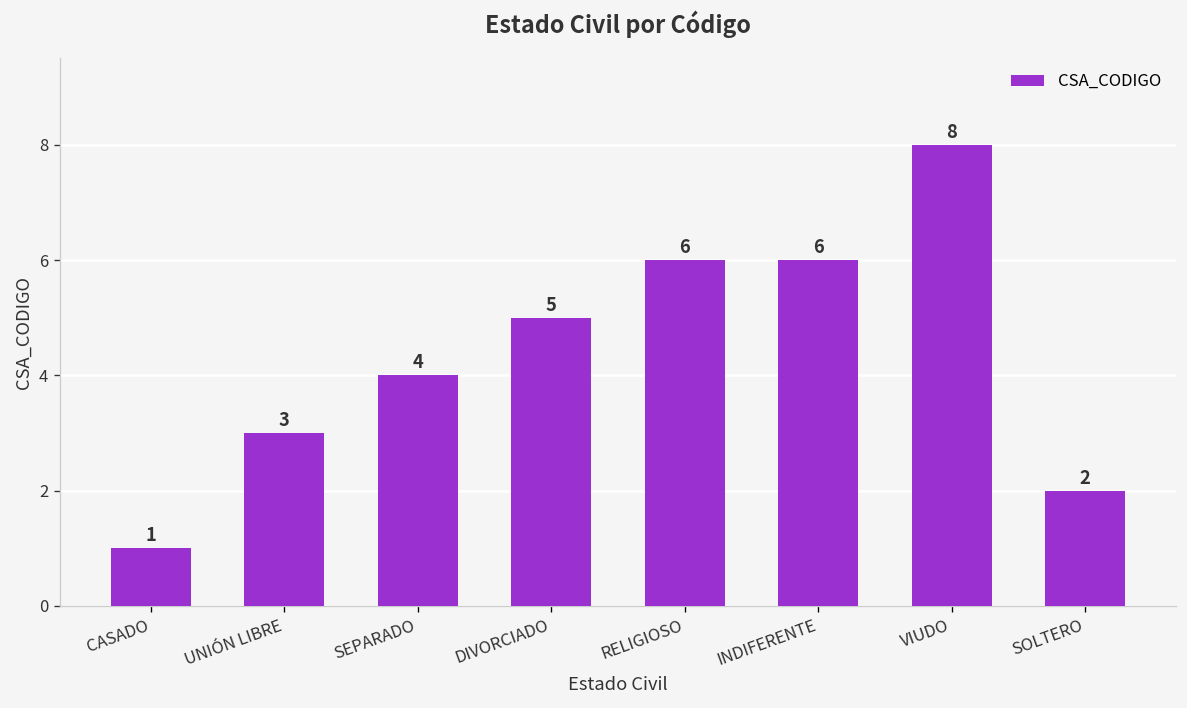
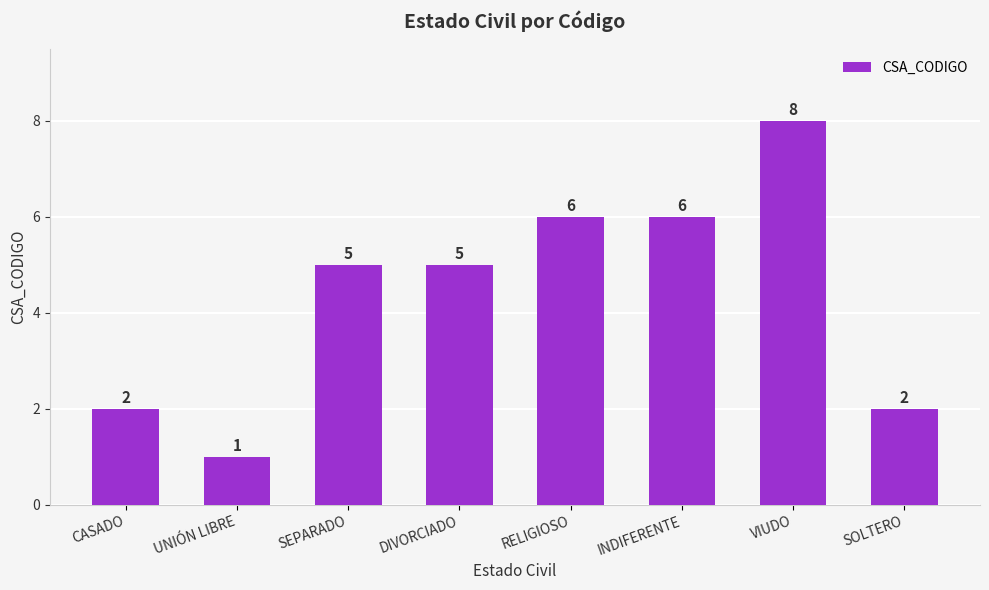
  {
-   "CASADO": 1,
-   "UNIÓN LIBRE": 3,
-   "SEPARADO": 4,
+   "CASADO": 2,
+   "UNIÓN LIBRE": 1,
+   "SEPARADO": 5,
    "DIVORCIADO": 5,
    "RELIGIOSO": 6,
    "INDIFERENTE": 6,
    "VIUDO": 8,
    "SOLTERO": 2
  }
